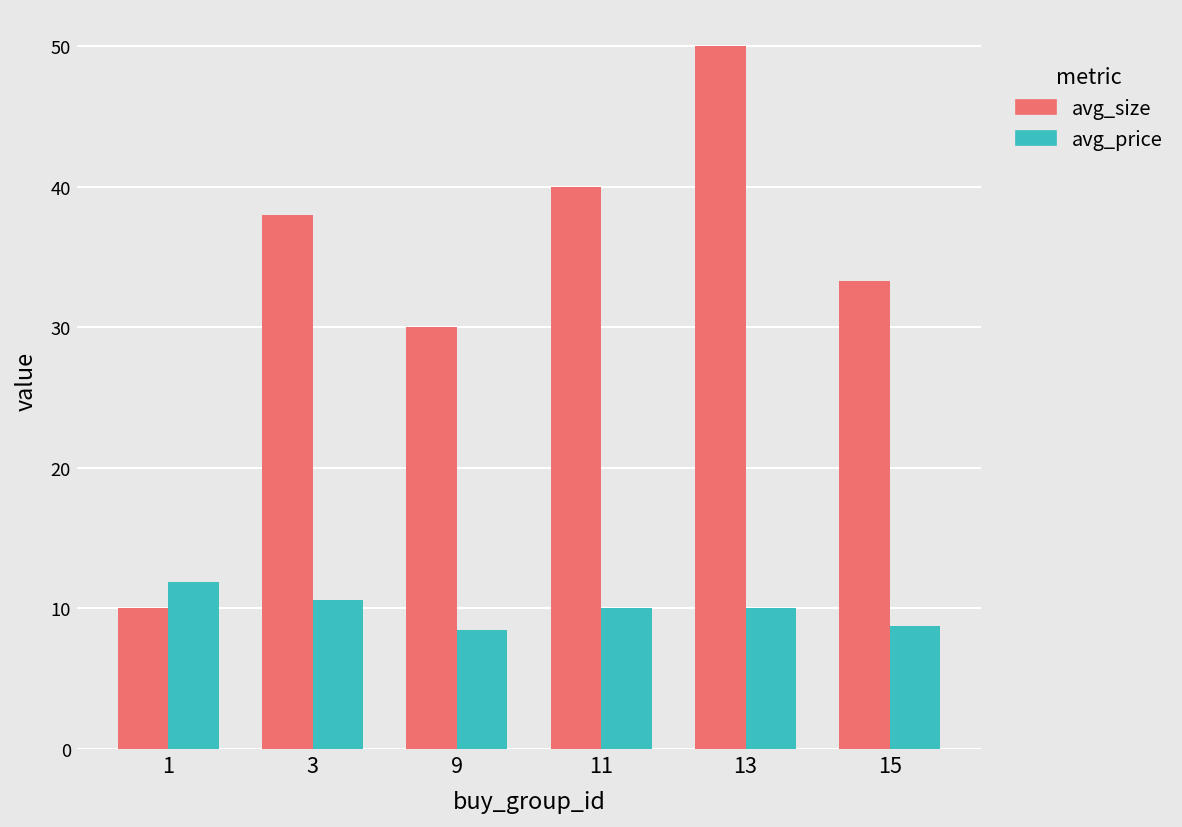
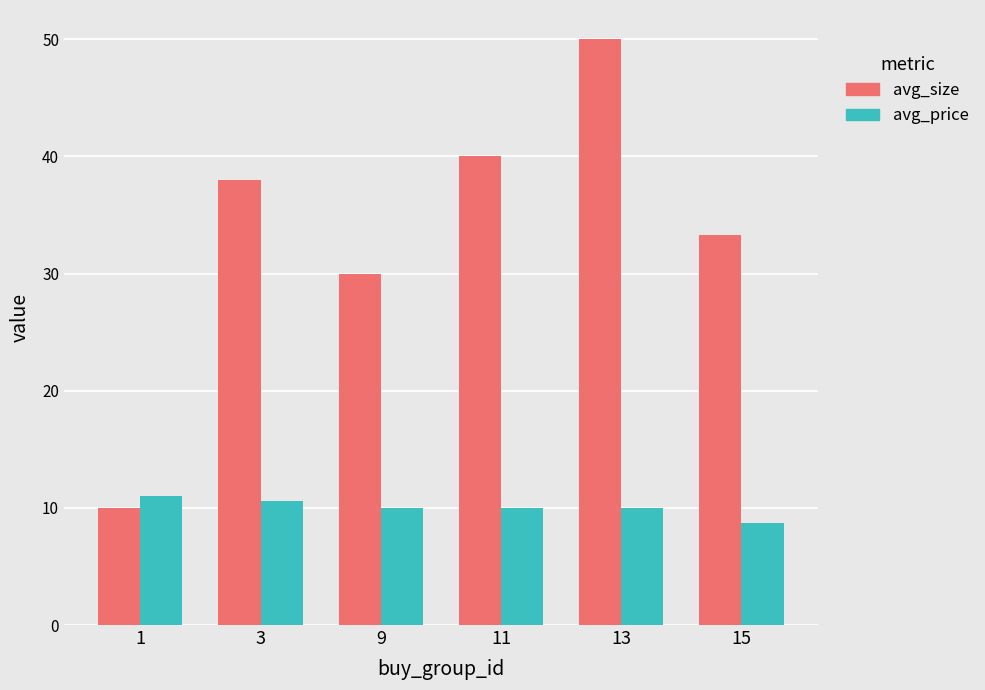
  {
    "avg_size": {
      "1": 10.0,
      "3": 38.0,
      "9": 30.0,
      "11": 40.0,
      "13": 50.0,
      "15": 33.3
    },
    "avg_price": {
-     "1": 11.9,
+     "1": 11.0,
      "3": 10.6,
-     "9": 8.5,
+     "9": 10.0,
      "11": 10.0,
      "13": 10.0,
      "15": 8.7
    }
  }
